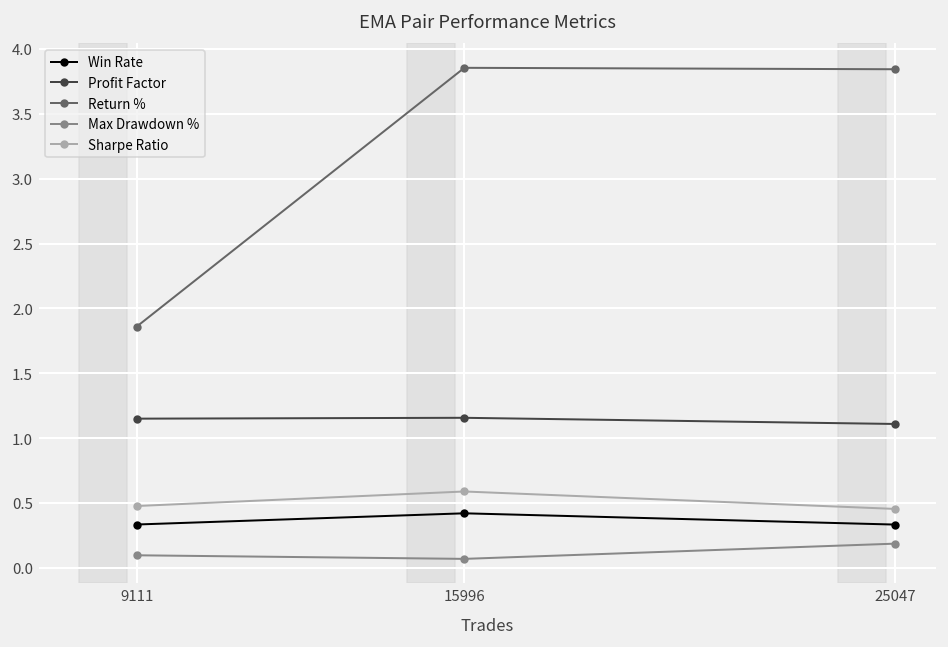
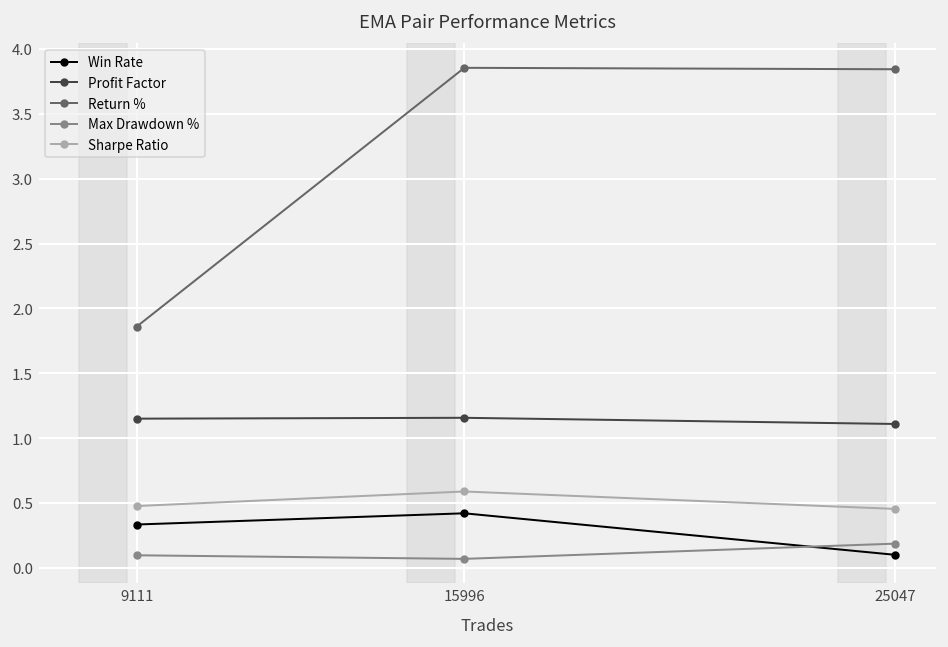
  {
    "Win Rate": {
      "9111": 0.33,
      "15996": 0.42,
-     "25047": 0.33
+     "25047": 0.10
    }
  }
